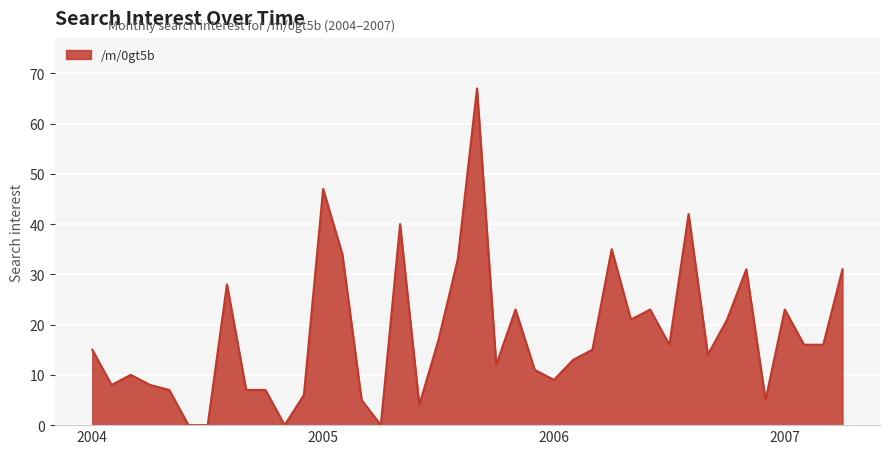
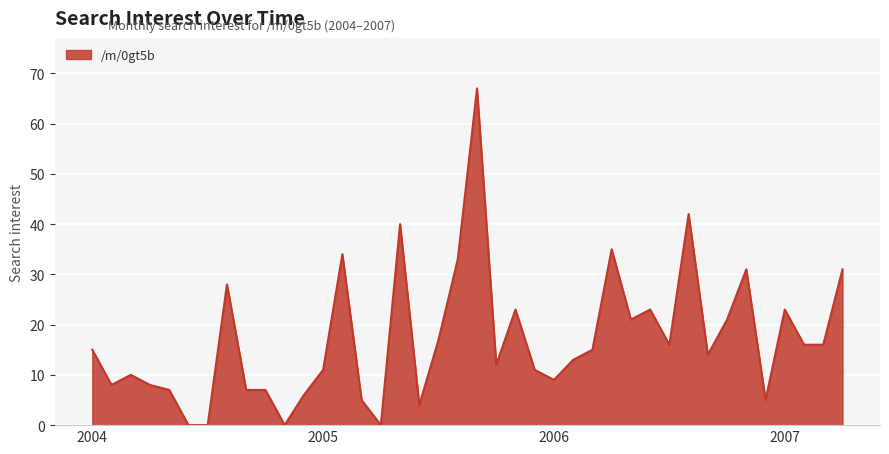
  {
    "2004": 15,
-   "2005": 47,
+   "2005": 11,
    "2006": 9,
    "2007": 23
  }
